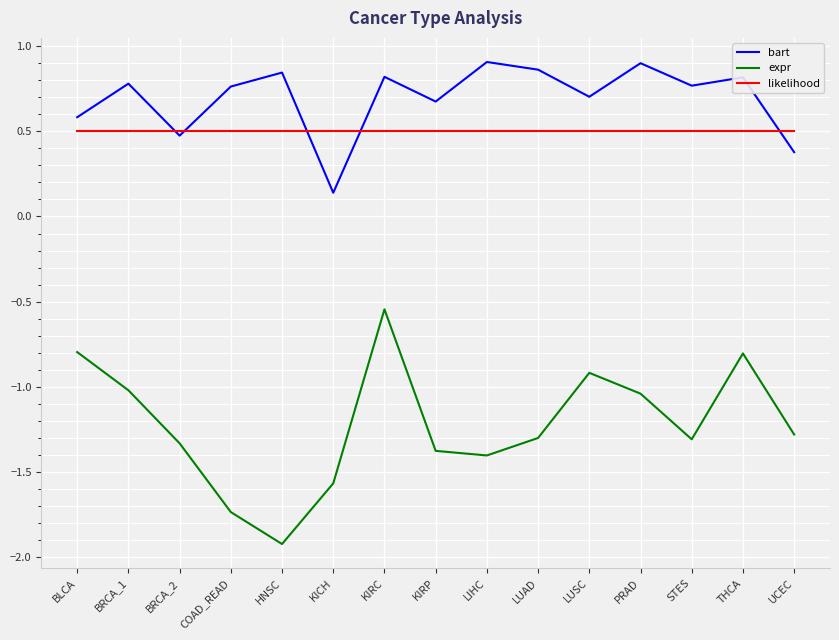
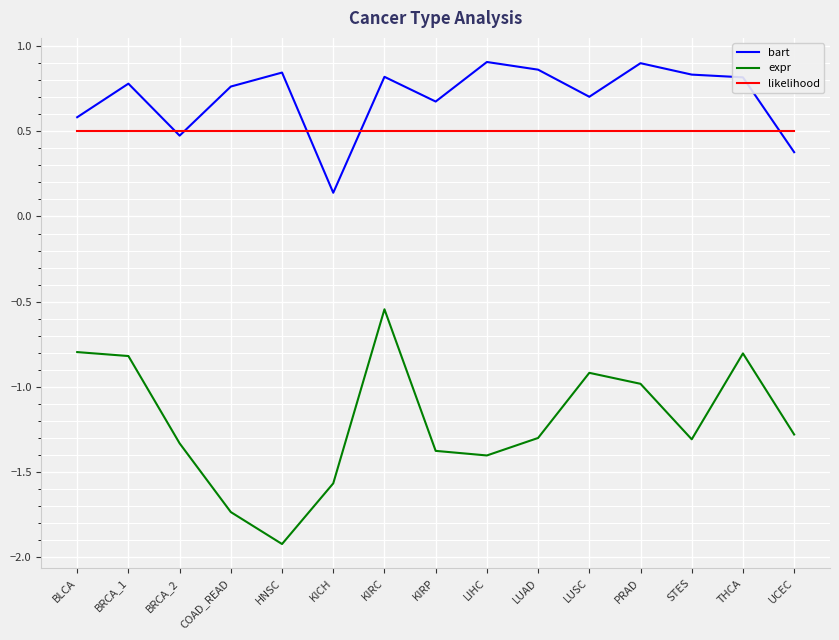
  {
    "bart": {
      "BLCA": 0.58,
      "BRCA_1": 0.78,
      "BRCA_2": 0.47,
      "COAD_READ": 0.76,
      "HNSC": 0.84,
      "KICH": 0.14,
      "KIRC": 0.82,
      "KIRP": 0.67,
      "LIHC": 0.91,
      "LUAD": 0.86,
      "LUSC": 0.70,
      "PRAD": 0.90,
-     "STES": 0.77,
+     "STES": 0.83,
      "UCEC": 0.38
    },
    "expr": {
      "BLCA": -0.80,
-     "BRCA_1": -1.02,
+     "BRCA_1": -0.82,
      "BRCA_2": -1.33,
      "COAD_READ": -1.73,
      "HNSC": -1.92,
      "KICH": -1.57,
      "KIRC": -0.54,
      "KIRP": -1.37,
      "LIHC": -1.40,
      "LUAD": -1.30,
      "LUSC": -0.92,
-     "PRAD": -1.04,
+     "PRAD": -0.98,
      "STES": -1.31,
      "THCA": -0.80,
      "UCEC": -1.28
    },
    "likelihood": {
      "BLCA": 0.50,
      "BRCA_1": 0.50,
      "BRCA_2": 0.50,
      "COAD_READ": 0.50,
      "HNSC": 0.50,
      "KICH": 0.50,
      "KIRC": 0.50,
      "KIRP": 0.50,
      "LIHC": 0.50,
      "LUAD": 0.50,
      "LUSC": 0.50,
      "PRAD": 0.50,
      "STES": 0.50,
      "THCA": 0.50,
      "UCEC": 0.50
    }
  }
